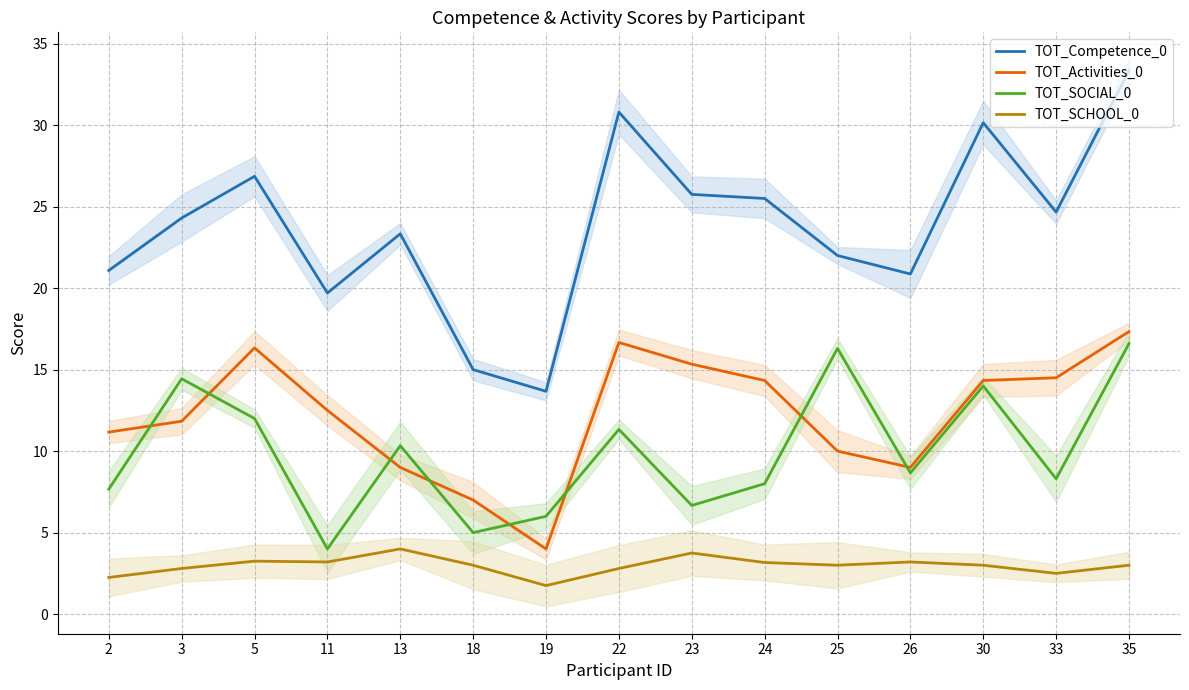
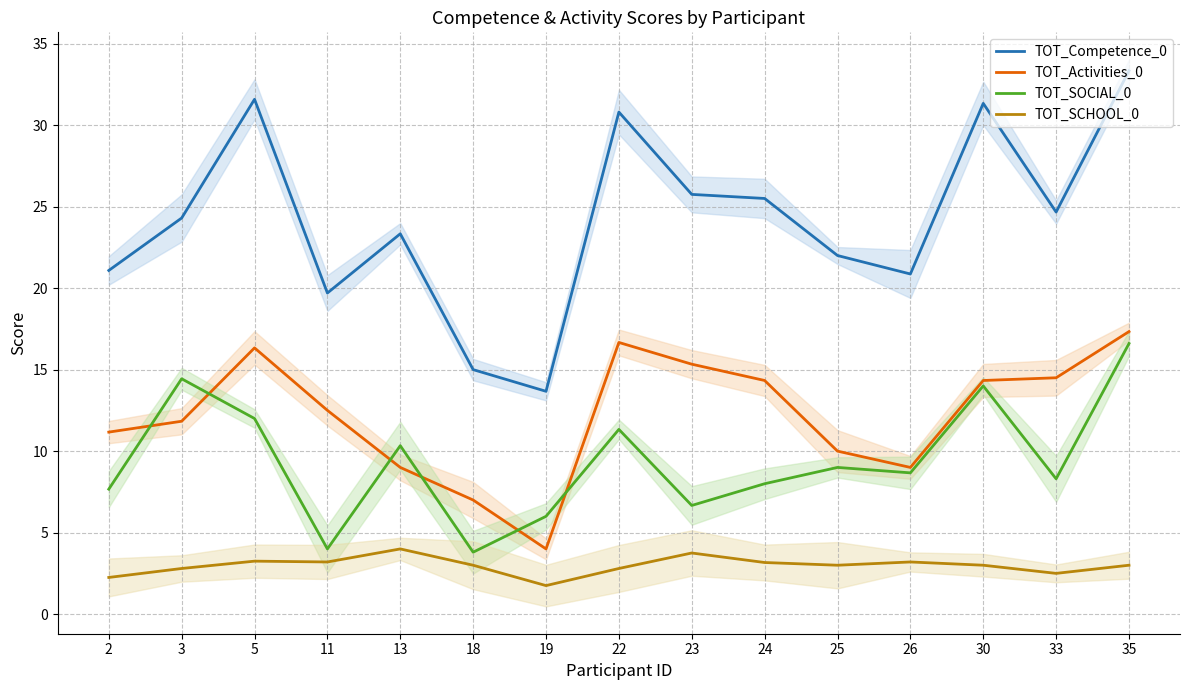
  {
    "TOT_Competence_0": {
      "2": 21.1,
      "3": 24.3,
-     "5": 26.9,
+     "5": 31.6,
      "11": 19.7,
      "13": 23.3,
      "18": 15.0,
      "19": 13.7,
      "22": 30.8,
      "23": 25.8,
      "24": 25.5,
      "25": 22.0,
      "26": 20.9,
-     "30": 30.1,
+     "30": 31.3,
      "33": 24.7
    },
    "TOT_SOCIAL_0": {
      "2": 7.7,
      "3": 14.4,
      "5": 12.0,
      "11": 4.0,
      "13": 10.3,
-     "18": 5.0,
+     "18": 3.8,
      "19": 6.0,
      "22": 11.3,
      "23": 6.7,
      "24": 8.0,
-     "25": 16.3,
+     "25": 9.0,
      "26": 8.7,
      "30": 14.0,
      "33": 8.3,
      "35": 16.6
    }
  }
